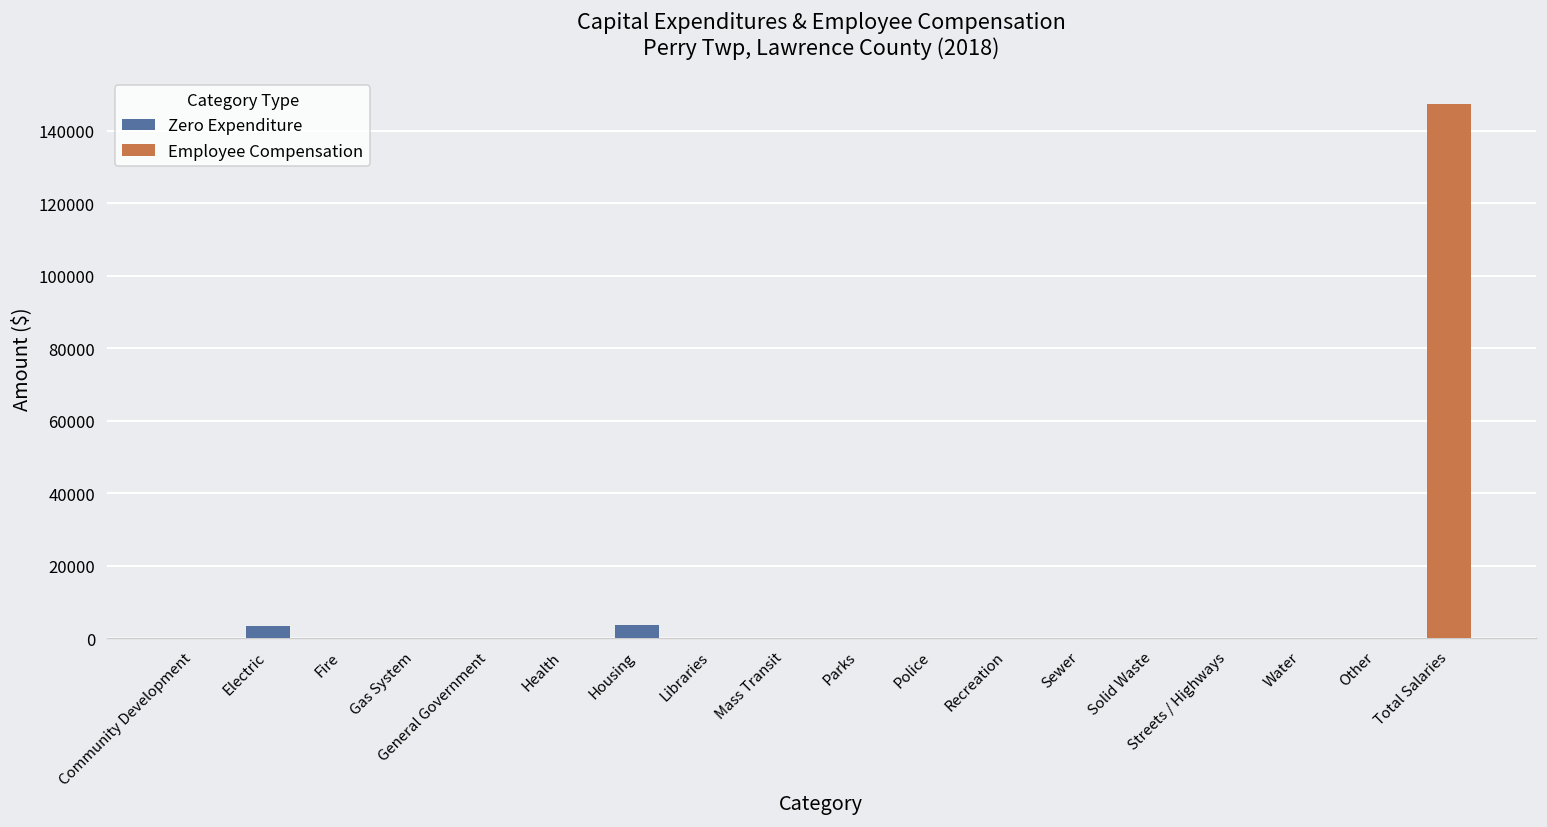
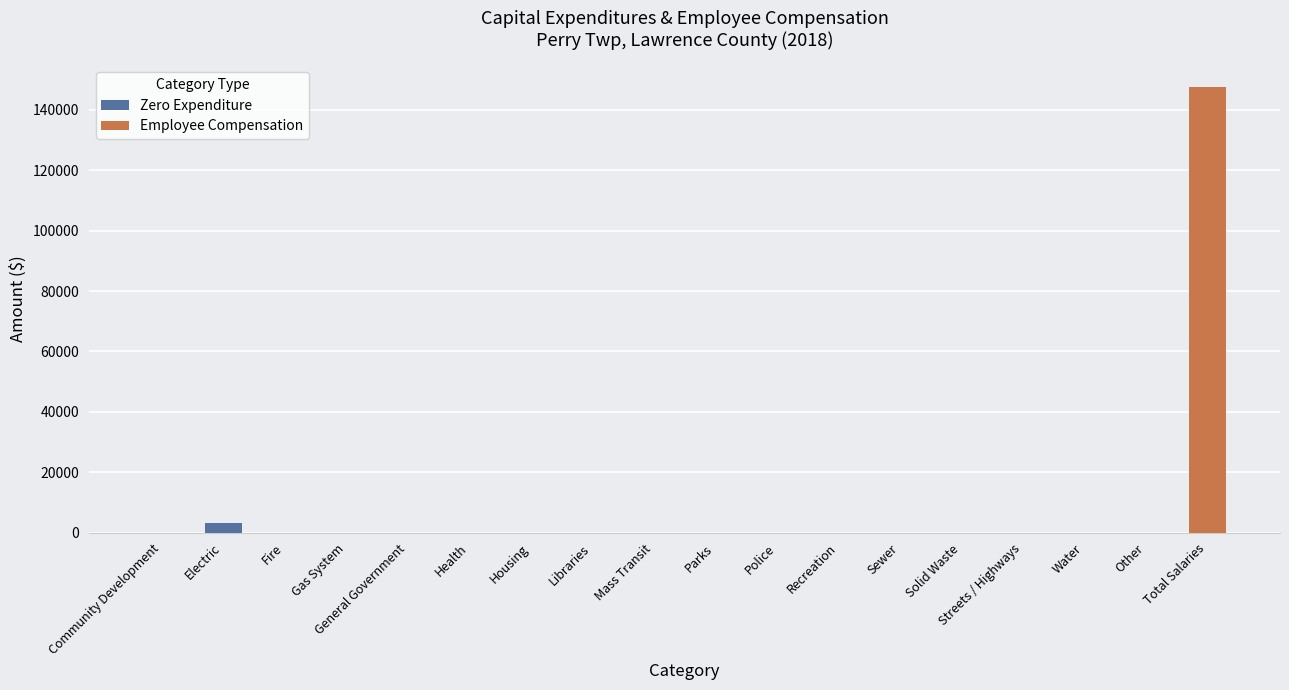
  {
    "Zero Expenditure": {
      "Community Development": 0,
      "Electric": 3000,
      "Fire": 0,
      "Gas System": 0,
      "General Government": 0,
      "Health": 0,
-     "Housing": 4000,
+     "Housing": 0,
      "Libraries": 0,
      "Mass Transit": 0,
      "Parks": 0,
      "Police": 0,
      "Recreation": 0,
      "Sewer": 0,
      "Solid Waste": 0,
      "Streets / Highways": 0,
      "Water": 0,
      "Other": 0
    },
    "Employee Compensation": {
      "Total Salaries": 147000
    }
  }
